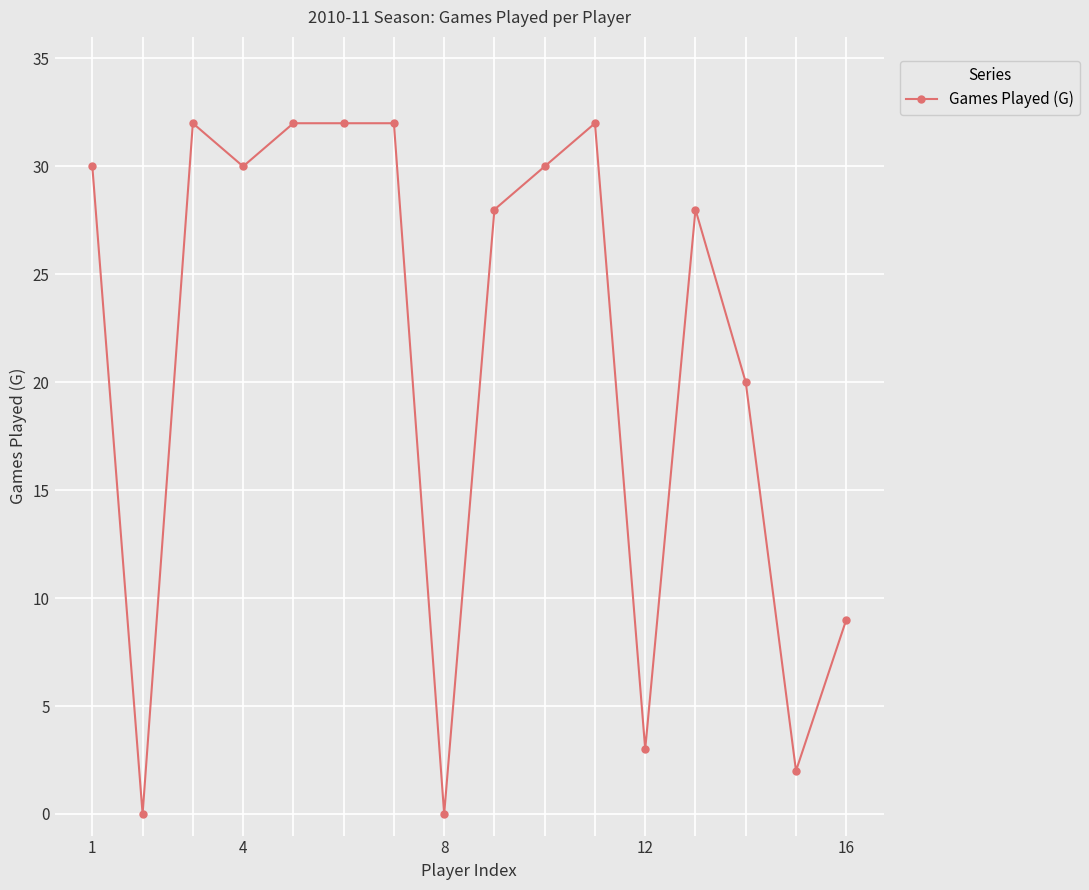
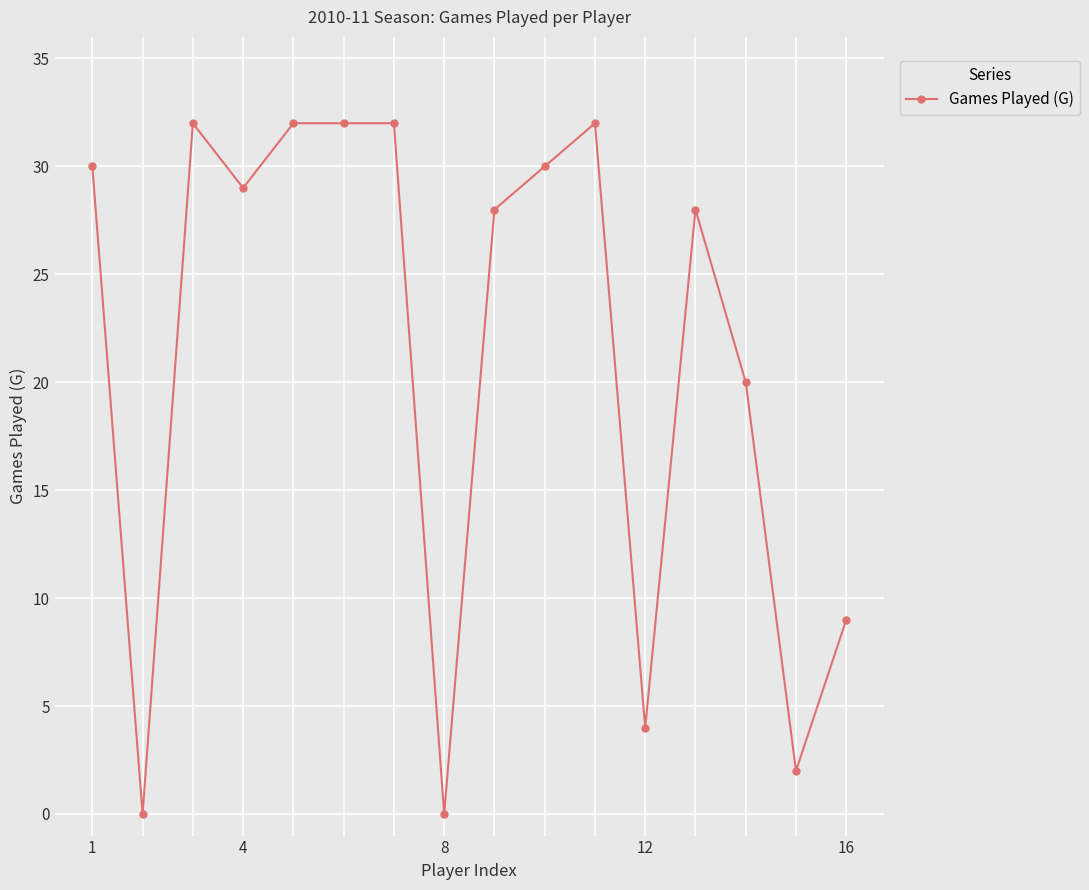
  {
    "1": 30,
-   "4": 30,
+   "4": 29,
    "8": 0,
-   "12": 3,
+   "12": 4,
    "16": 9
  }
